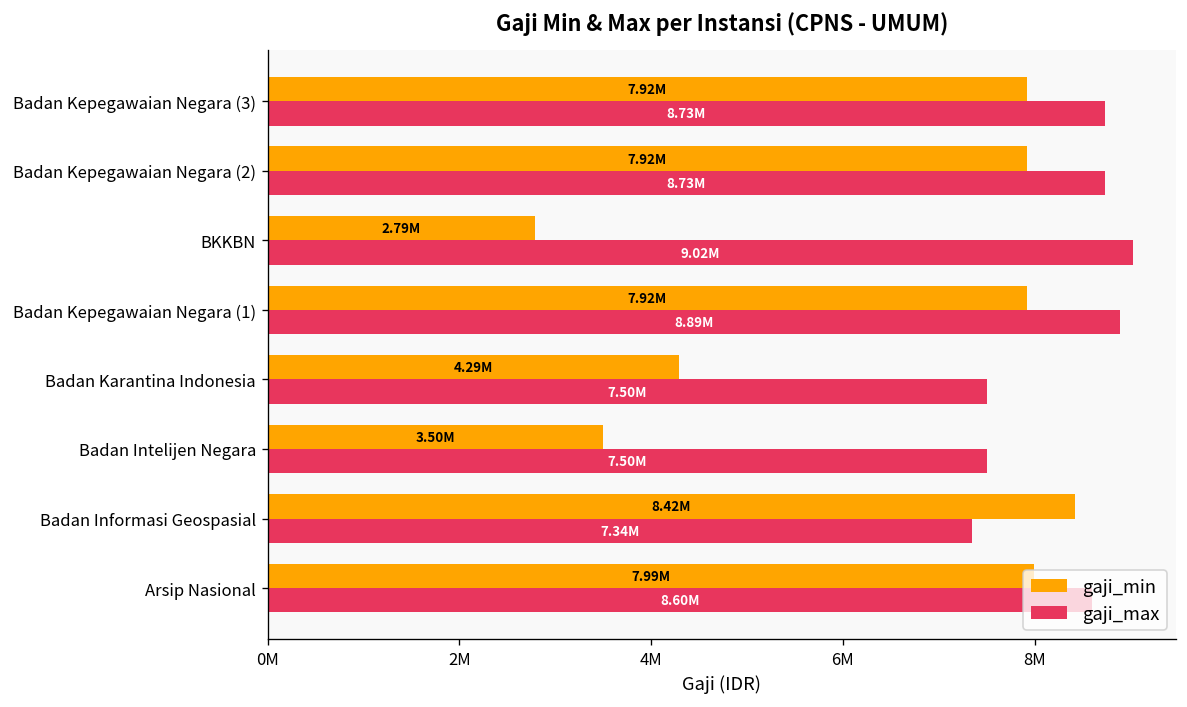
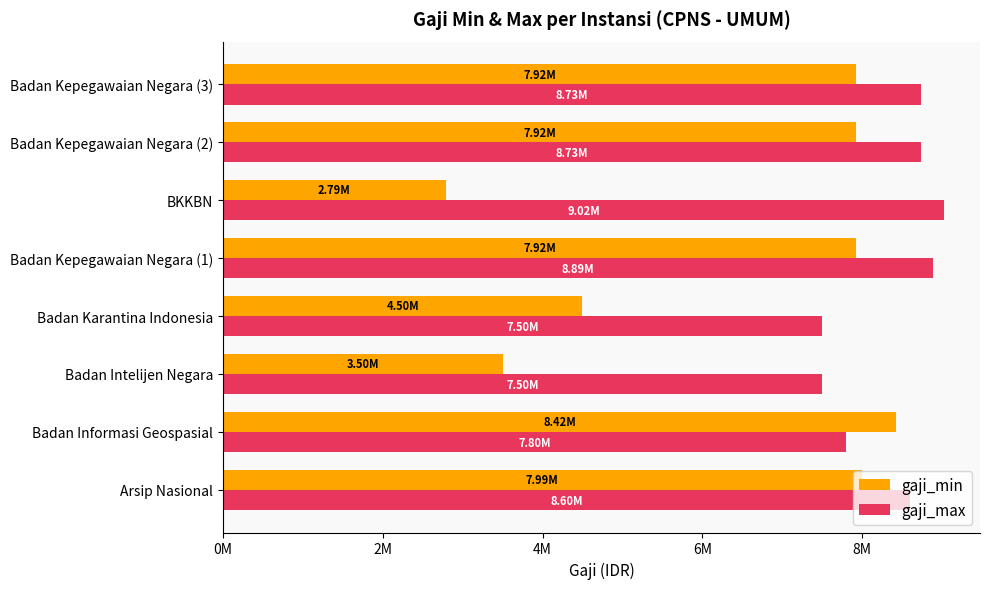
  {
    "gaji_min": {
      "Badan Kepegawaian Negara (3)": "7.92M",
      "Badan Kepegawaian Negara (2)": "7.92M",
      "BKKBN": "2.79M",
      "Badan Kepegawaian Negara (1)": "7.92M",
-     "Badan Karantina Indonesia": "4.29M",
+     "Badan Karantina Indonesia": "4.50M",
      "Badan Intelijen Negara": "3.50M",
      "Badan Informasi Geospasial": "8.42M"
    },
    "gaji_max": {
      "Badan Kepegawaian Negara (3)": "8.73M",
      "Badan Kepegawaian Negara (2)": "8.73M",
      "BKKBN": "9.02M",
      "Badan Kepegawaian Negara (1)": "8.89M",
      "Badan Karantina Indonesia": "7.50M",
      "Badan Intelijen Negara": "7.50M",
-     "Badan Informasi Geospasial": "7.34M"
+     "Badan Informasi Geospasial": "7.80M"
    }
  }
